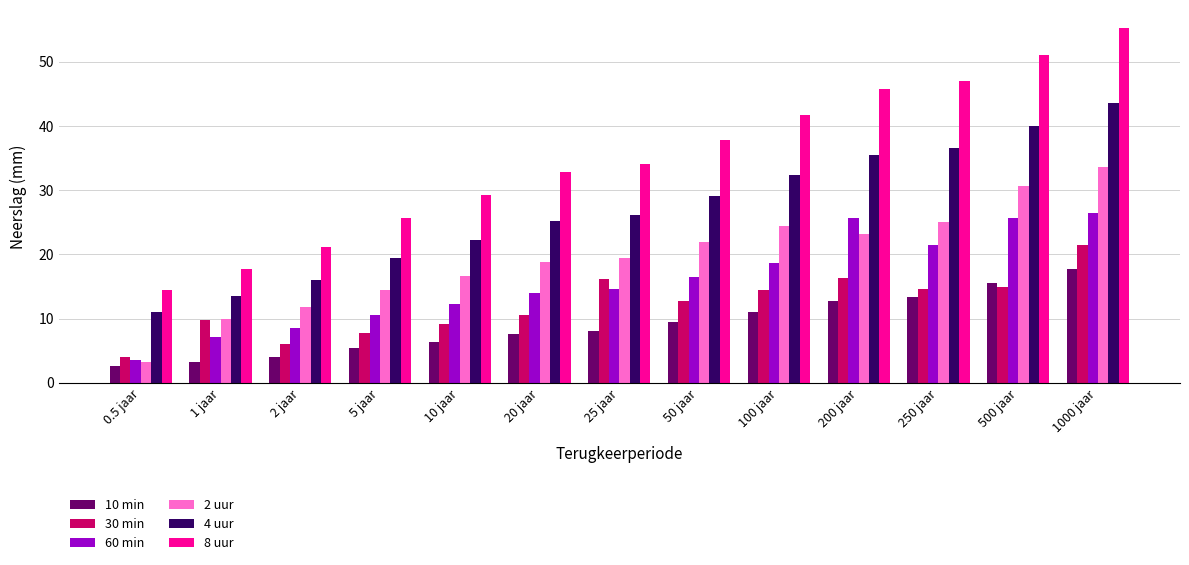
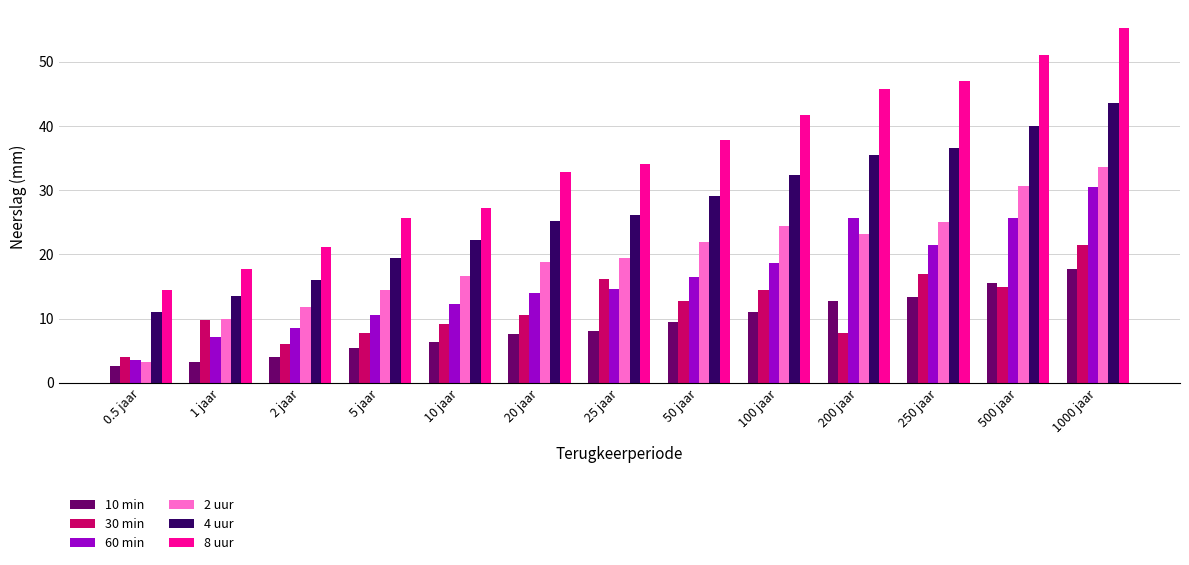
  {
    "30 min": {
      "0.5 jaar": 4,
      "1 jaar": 10,
      "2 jaar": 6,
      "5 jaar": 8,
      "10 jaar": 9,
      "20 jaar": 11,
      "25 jaar": 16,
      "50 jaar": 13,
      "100 jaar": 14,
-     "200 jaar": 16,
-     "250 jaar": 15,
+     "200 jaar": 8,
+     "250 jaar": 17,
      "500 jaar": 15,
      "1000 jaar": 21
    },
    "60 min": {
      "0.5 jaar": 4,
      "1 jaar": 7,
      "2 jaar": 9,
      "5 jaar": 11,
      "10 jaar": 12,
      "20 jaar": 14,
      "25 jaar": 15,
      "50 jaar": 17,
      "100 jaar": 19,
      "200 jaar": 26,
      "250 jaar": 22,
      "500 jaar": 26,
-     "1000 jaar": 27
+     "1000 jaar": 31
    },
    "2 uur": {
      "0.5 jaar": 3,
      "1 jaar": 10,
      "2 jaar": 12,
      "5 jaar": 14,
      "10 jaar": 17,
      "20 jaar": 19,
      "25 jaar": 20,
      "50 jaar": 22,
      "100 jaar": 24,
      "200 jaar": 23,
      "250 jaar": 25,
      "500 jaar": 31,
      "1000 jaar": 34
    },
    "8 uur": {
      "0.5 jaar": 15,
      "1 jaar": 18,
      "2 jaar": 21,
      "5 jaar": 26,
-     "10 jaar": 29,
+     "10 jaar": 27,
      "20 jaar": 33,
      "25 jaar": 34,
      "50 jaar": 38,
      "100 jaar": 42,
      "200 jaar": 46,
      "250 jaar": 47,
      "500 jaar": 51,
      "1000 jaar": 55
    }
  }
